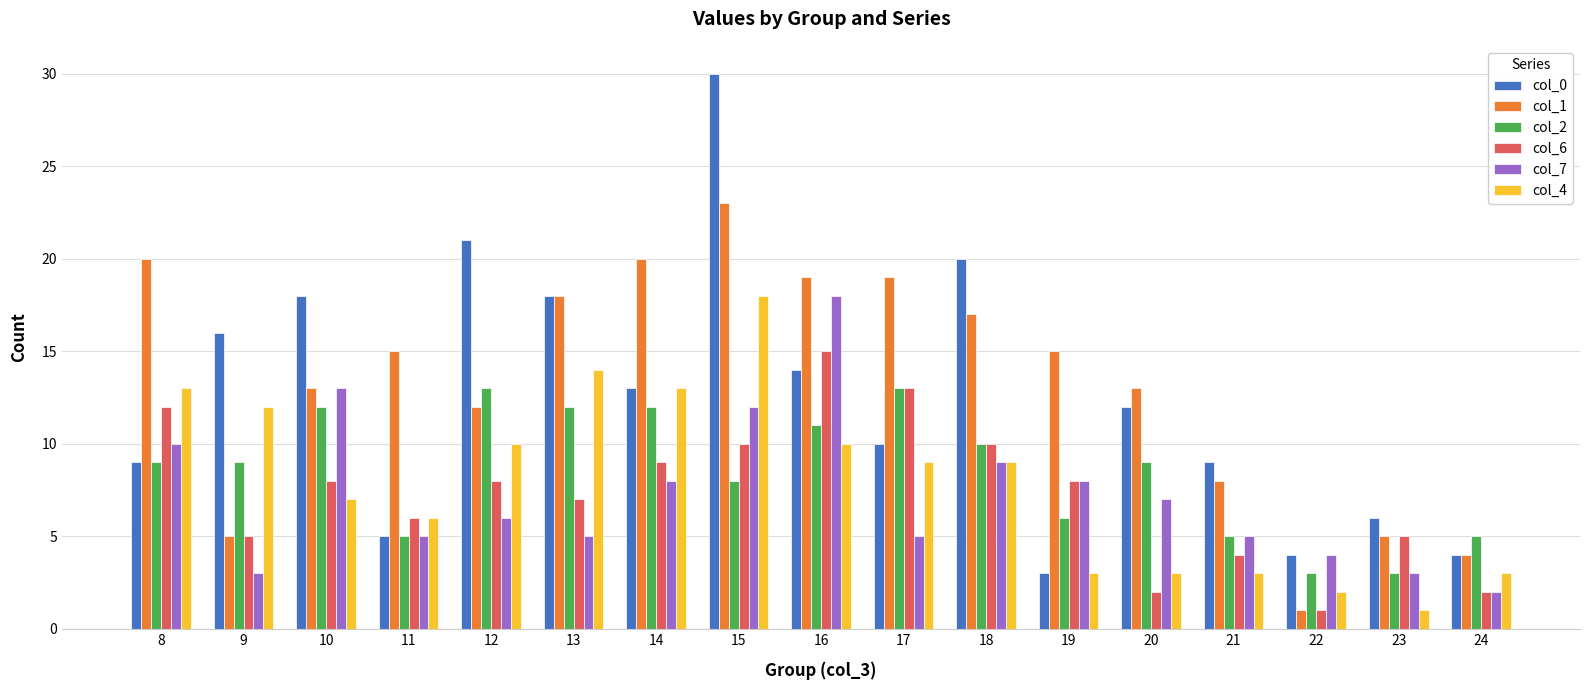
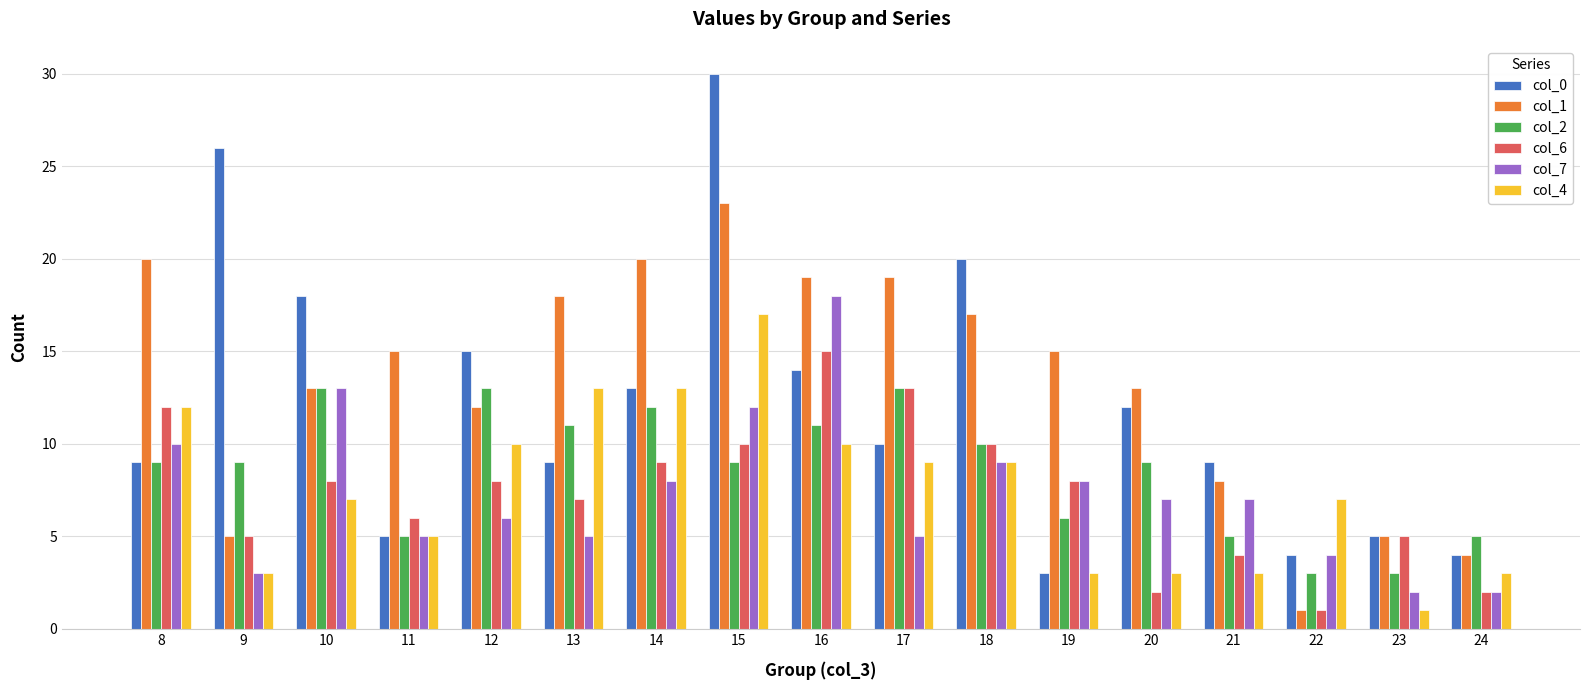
  {
    "col_0": {
      "8": 9,
-     "9": 16,
+     "9": 26,
      "10": 18,
      "11": 5,
-     "12": 21,
-     "13": 18,
+     "12": 15,
+     "13": 9,
      "14": 13,
      "15": 30,
      "16": 14,
      "17": 10,
      "18": 20,
      "19": 3,
      "20": 12,
      "21": 9,
      "22": 4,
-     "23": 6,
+     "23": 5,
      "24": 4
    },
    "col_2": {
      "8": 9,
      "9": 9,
-     "10": 12,
+     "10": 13,
      "11": 5,
      "12": 13,
-     "13": 12,
+     "13": 11,
      "14": 12,
-     "15": 8,
+     "15": 9,
      "16": 11,
      "17": 13,
      "18": 10,
      "19": 6,
      "20": 9,
      "21": 5,
      "22": 3,
      "23": 3,
      "24": 5
    },
    "col_7": {
      "8": 10,
      "9": 3,
      "10": 13,
      "11": 5,
      "12": 6,
      "13": 5,
      "14": 8,
      "15": 12,
      "16": 18,
      "17": 5,
      "18": 9,
      "19": 8,
      "20": 7,
-     "21": 5,
+     "21": 7,
      "22": 4,
-     "23": 3,
+     "23": 2,
      "24": 2
    },
    "col_4": {
-     "8": 13,
-     "9": 12,
+     "8": 12,
+     "9": 3,
      "10": 7,
-     "11": 6,
+     "11": 5,
      "12": 10,
-     "13": 14,
+     "13": 13,
      "14": 13,
-     "15": 18,
+     "15": 17,
      "16": 10,
      "17": 9,
      "18": 9,
      "19": 3,
      "20": 3,
      "21": 3,
-     "22": 2,
+     "22": 7,
      "23": 1,
      "24": 3
    }
  }
